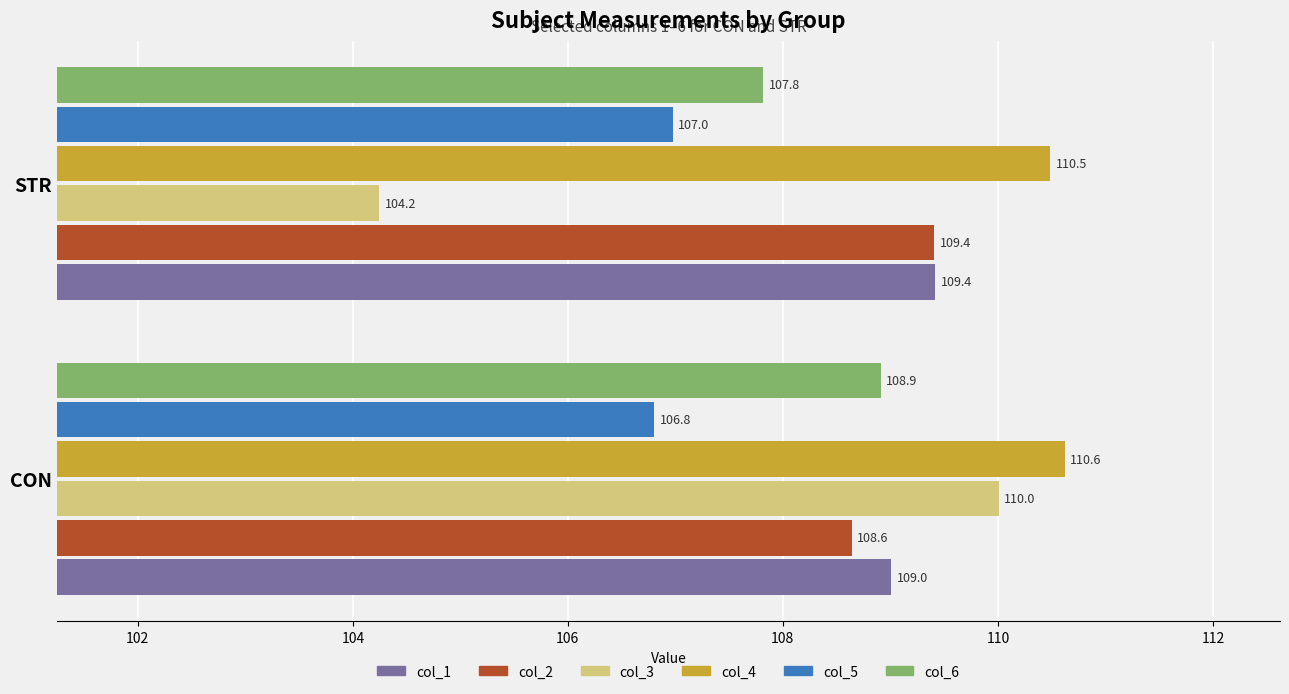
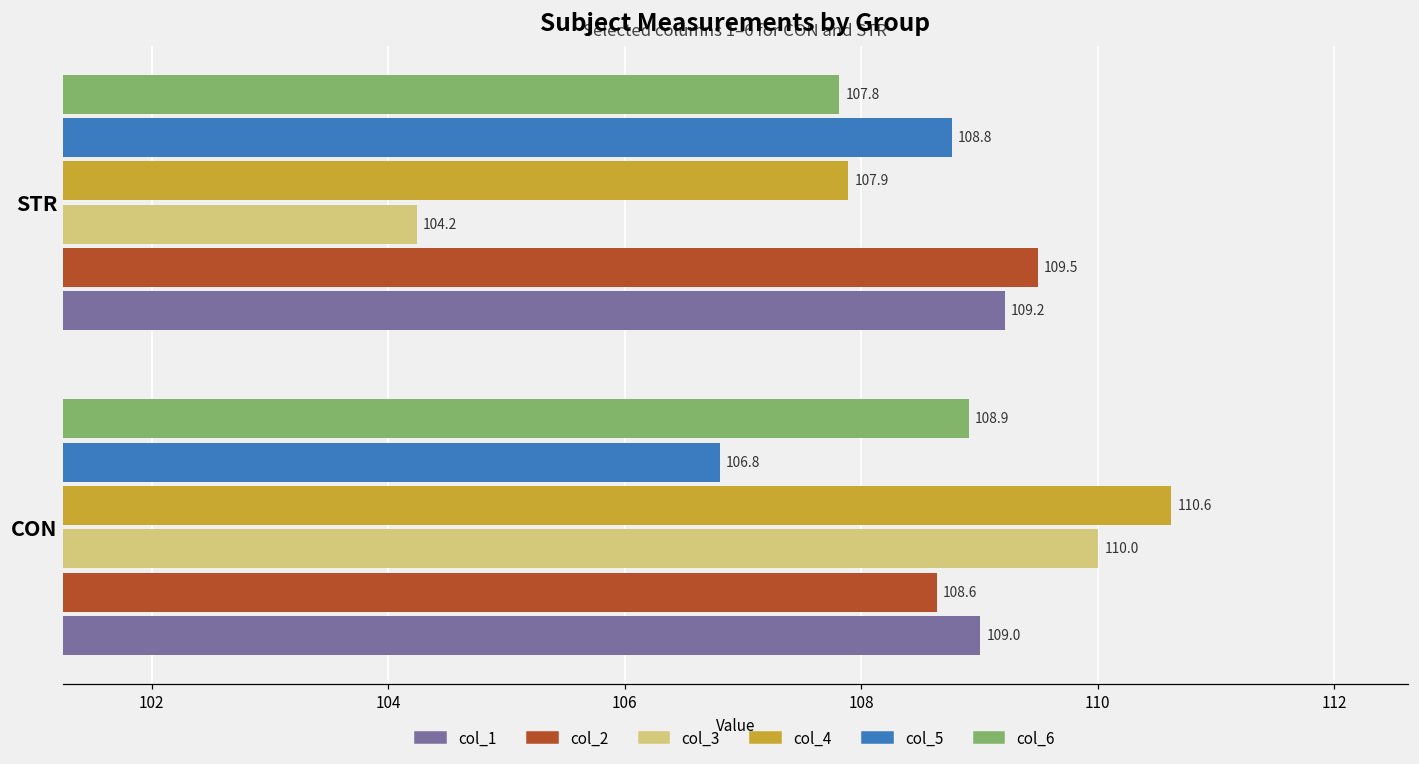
  {
    "col_1": {
-     "STR": 109.4,
+     "STR": 109.2,
      "CON": 109.0
    },
    "col_2": {
-     "STR": 109.4,
+     "STR": 109.5,
      "CON": 108.6
    },
    "col_3": {
      "STR": 104.2,
      "CON": 110.0
    },
    "col_4": {
-     "STR": 110.5,
+     "STR": 107.9,
      "CON": 110.6
    },
    "col_5": {
-     "STR": 107.0,
+     "STR": 108.8,
      "CON": 106.8
    },
    "col_6": {
      "STR": 107.8,
      "CON": 108.9
    }
  }
